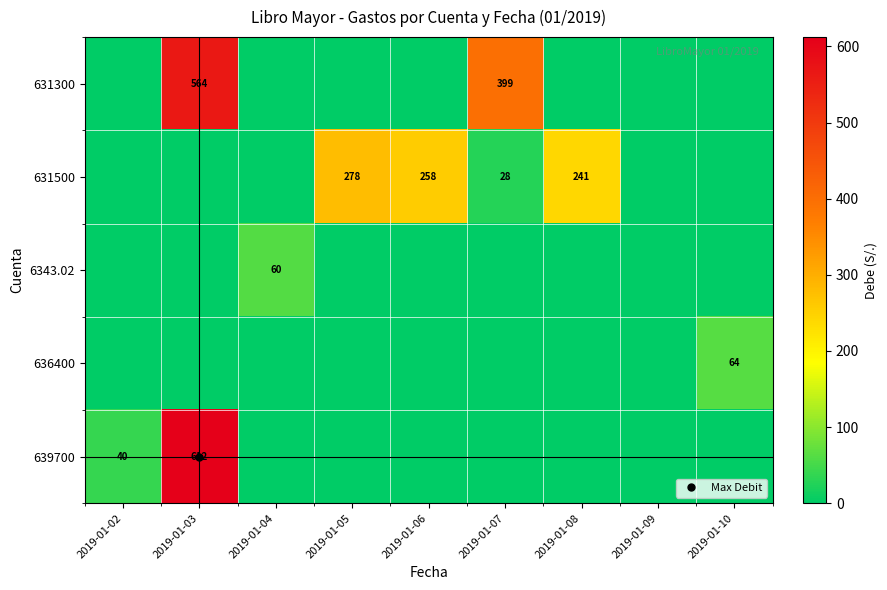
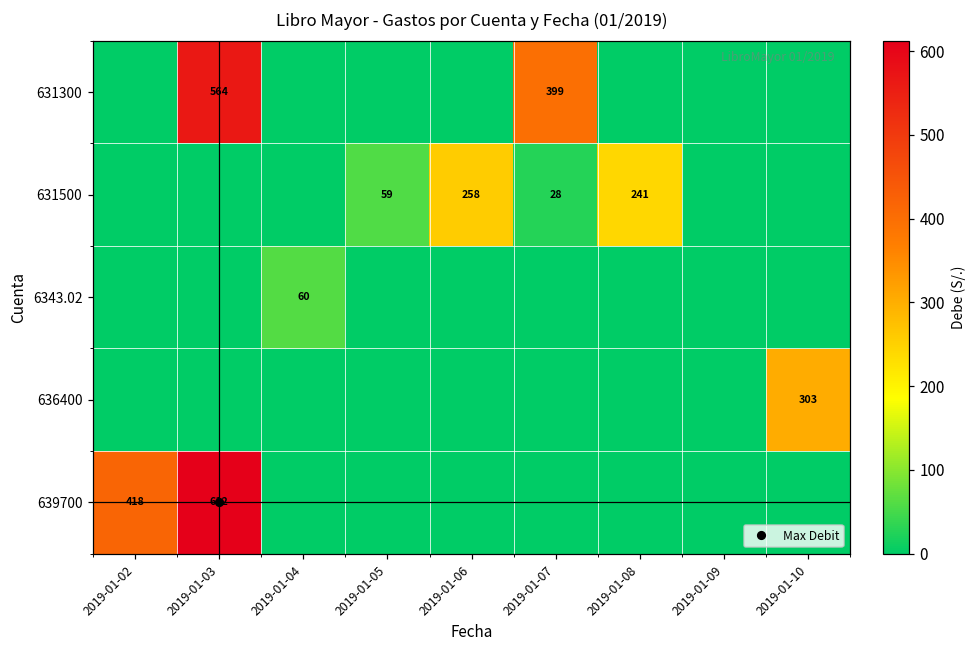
  {
    "631300": {
      "2019-01-03": 564,
      "2019-01-07": 399
    },
    "631500": {
-     "2019-01-05": 278,
+     "2019-01-05": 59,
      "2019-01-06": 258,
      "2019-01-07": 28,
      "2019-01-08": 241
    },
    "6343.02": {
      "2019-01-04": 60
    },
    "636400": {
-     "2019-01-10": 64
+     "2019-01-10": 303
    },
    "639700": {
-     "2019-01-02": 40
+     "2019-01-02": 418
    }
  }
